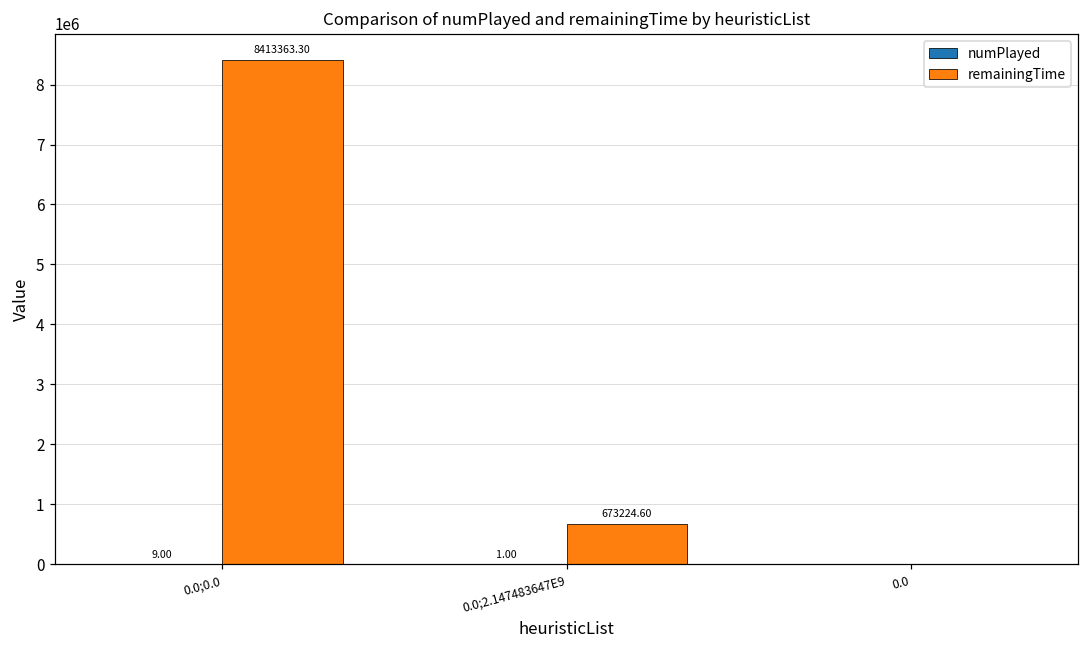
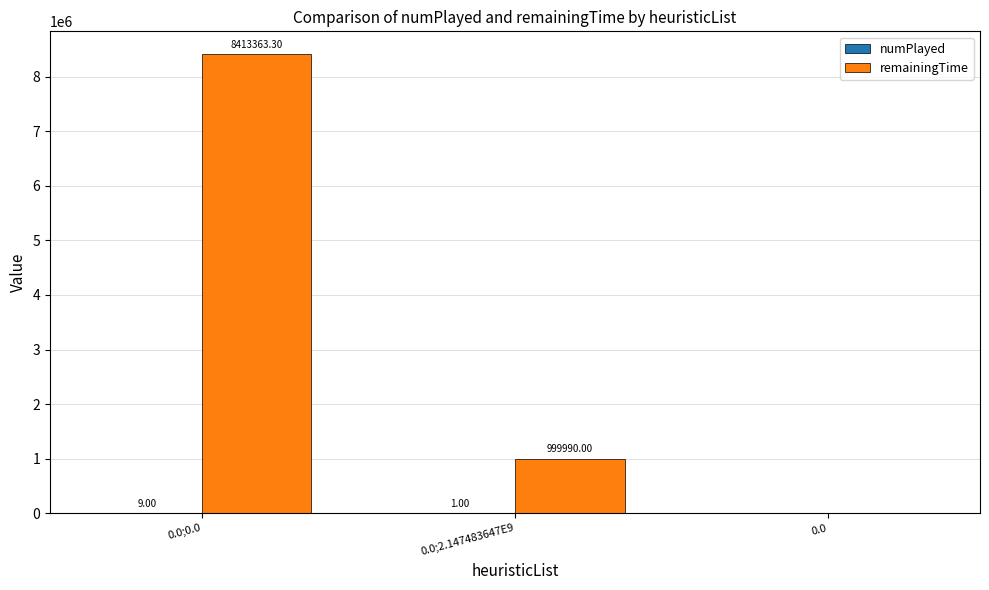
  {
    "numPlayed": {
      "0.0;0.0": 9.00,
      "0.0;2.147483647E9": 1.00
    },
    "remainingTime": {
      "0.0;0.0": 8413363.30,
-     "0.0;2.147483647E9": 673224.60
+     "0.0;2.147483647E9": 999990.00
    }
  }
